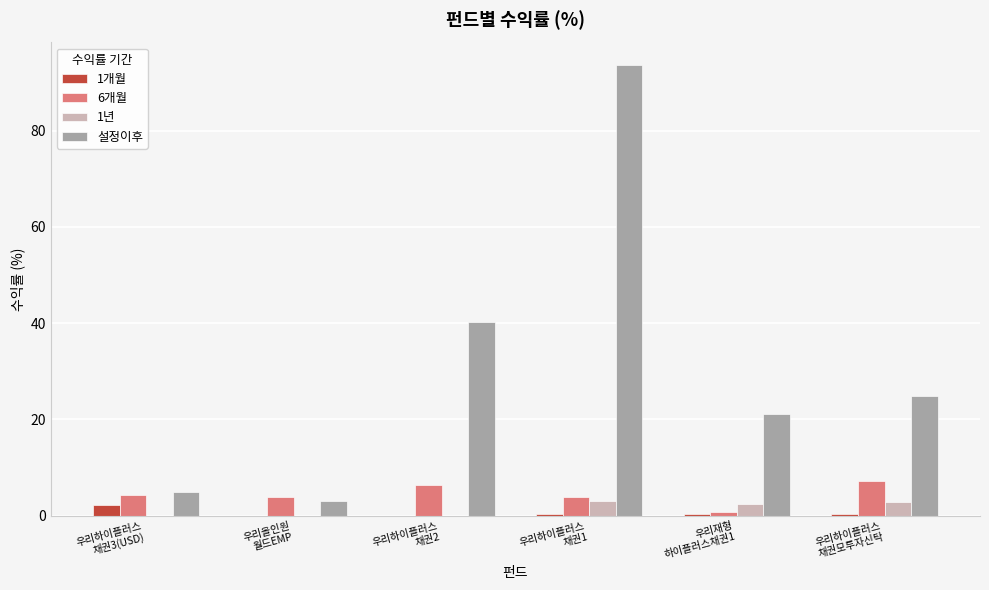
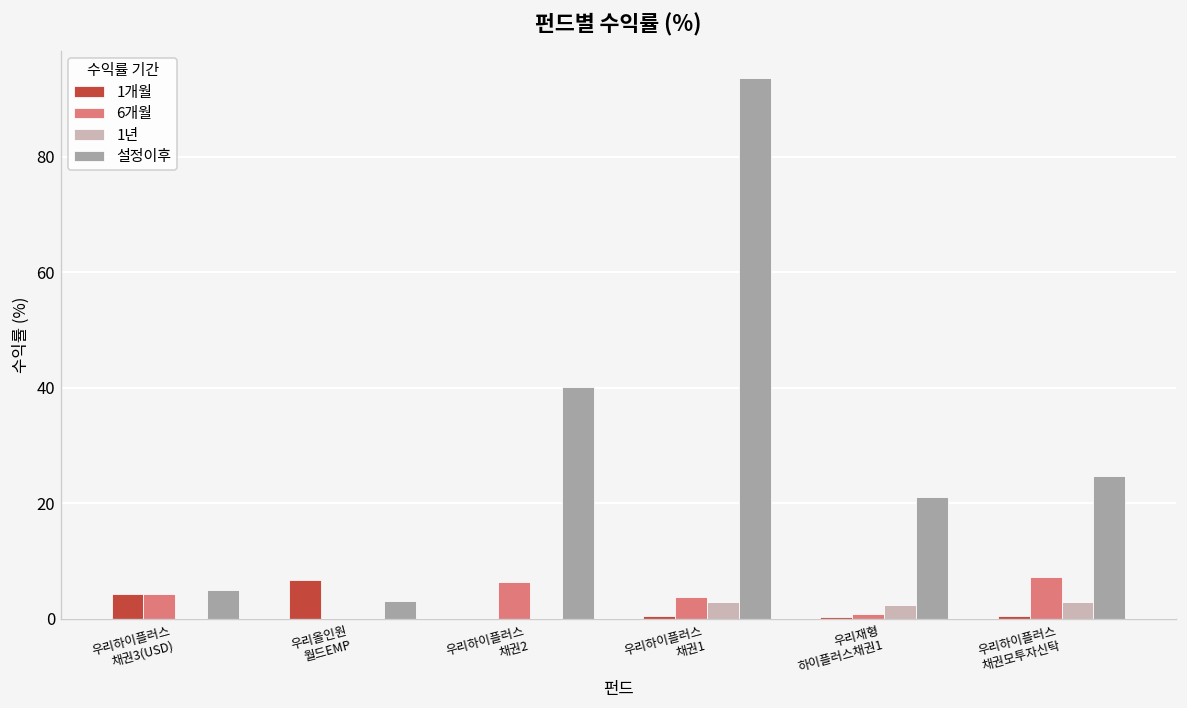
  {
    "1개월": {
-     "우리하이플러스 채권3(USD)": 2,
-     "우리올인원 월드EMP": 0,
+     "우리하이플러스 채권3(USD)": 4,
+     "우리올인원 월드EMP": 7,
      "우리하이플러스 채권2": 0
    },
    "6개월": {
      "우리하이플러스 채권3(USD)": 4,
-     "우리올인원 월드EMP": 4,
+     "우리올인원 월드EMP": 0,
      "우리하이플러스 채권2": 6,
      "우리하이플러스 채권1": 4,
      "우리재형 하이플러스채권1": 1,
      "우리하이플러스 채권모투자신탁": 7
    }
  }
